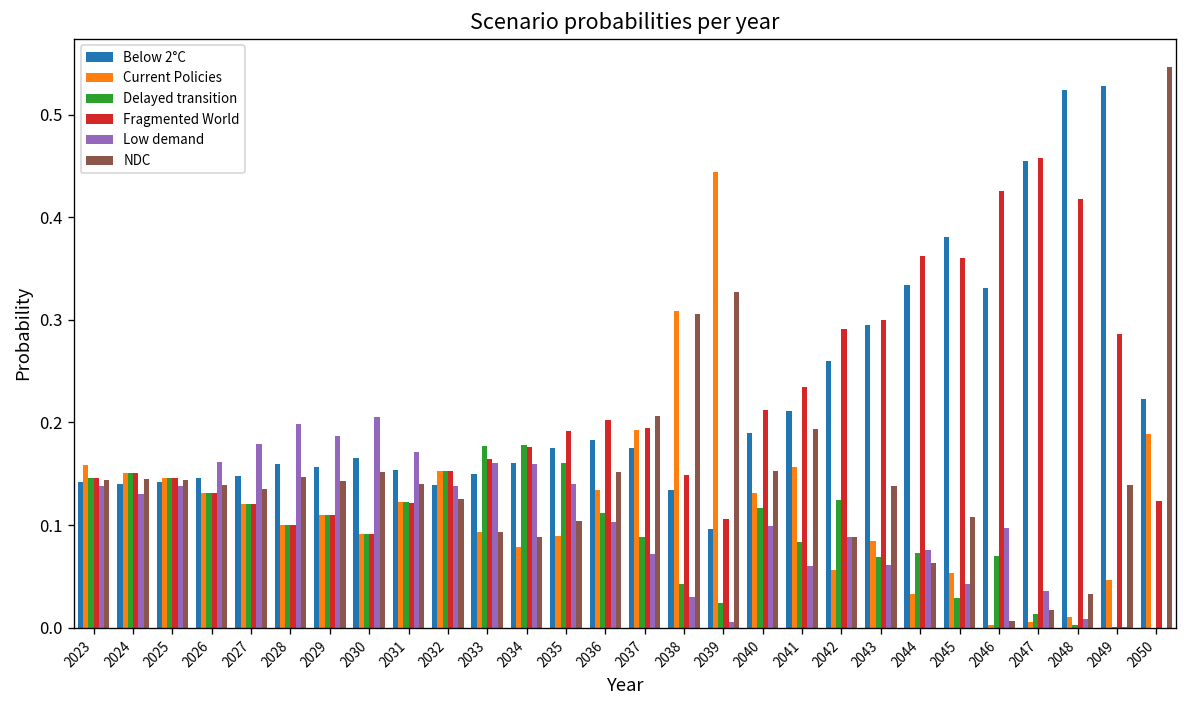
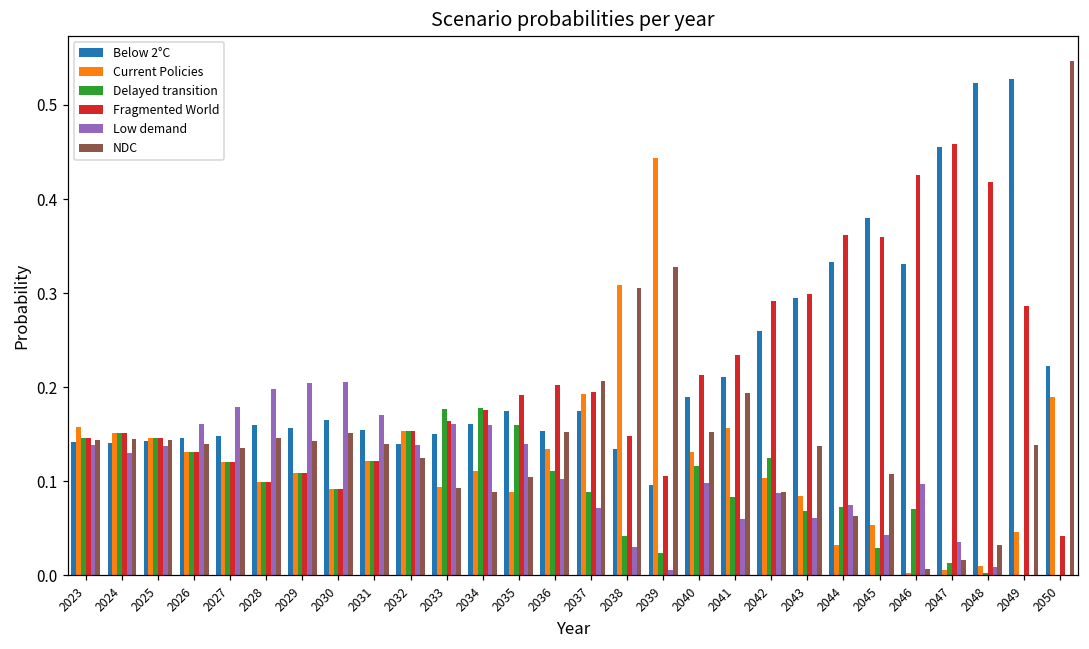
  {
    "Below 2°C": {
      "2023": 0.14,
      "2024": 0.14,
      "2025": 0.14,
      "2026": 0.15,
      "2027": 0.15,
      "2028": 0.16,
      "2029": 0.16,
      "2030": 0.17,
      "2031": 0.15,
      "2032": 0.14,
      "2033": 0.15,
      "2034": 0.16,
      "2035": 0.17,
-     "2036": 0.18,
+     "2036": 0.15,
      "2037": 0.17,
      "2038": 0.13,
      "2039": 0.10,
      "2040": 0.19,
      "2041": 0.21,
      "2042": 0.26,
      "2043": 0.29,
      "2044": 0.33,
      "2045": 0.38,
      "2046": 0.33,
      "2047": 0.46,
      "2048": 0.52,
      "2049": 0.53,
      "2050": 0.22
    },
    "Current Policies": {
      "2023": 0.16,
      "2024": 0.15,
      "2025": 0.15,
      "2026": 0.13,
      "2027": 0.12,
      "2028": 0.10,
      "2029": 0.11,
      "2030": 0.09,
      "2031": 0.12,
      "2032": 0.15,
      "2033": 0.09,
-     "2034": 0.08,
+     "2034": 0.11,
      "2035": 0.09,
      "2036": 0.13,
      "2037": 0.19,
      "2038": 0.31,
      "2039": 0.44,
      "2040": 0.13,
      "2041": 0.16,
-     "2042": 0.06,
+     "2042": 0.10,
      "2043": 0.08,
      "2044": 0.03,
      "2045": 0.05,
      "2047": 0.01,
      "2048": 0.01,
      "2049": 0.05,
      "2050": 0.19
    },
    "Delayed transition": {
      "2023": 0.15,
      "2024": 0.15,
      "2025": 0.15,
      "2026": 0.13,
      "2027": 0.12,
      "2028": 0.10,
      "2029": 0.11,
      "2030": 0.09,
      "2031": 0.12,
      "2032": 0.15,
      "2033": 0.18,
      "2034": 0.18,
      "2035": 0.16,
      "2036": 0.11,
      "2037": 0.09,
      "2038": 0.04,
      "2039": 0.02,
      "2040": 0.12,
      "2041": 0.08,
      "2042": 0.12,
      "2043": 0.07,
      "2044": 0.07,
      "2045": 0.03,
      "2046": 0.07,
      "2047": 0.01,
      "2048": 0.00
    },
    "Fragmented World": {
      "2023": 0.15,
      "2024": 0.15,
      "2025": 0.15,
      "2026": 0.13,
      "2027": 0.12,
      "2028": 0.10,
      "2029": 0.11,
      "2030": 0.09,
      "2031": 0.12,
      "2032": 0.15,
      "2033": 0.16,
      "2034": 0.18,
      "2035": 0.19,
      "2036": 0.20,
      "2037": 0.19,
      "2038": 0.15,
      "2039": 0.11,
      "2040": 0.21,
      "2041": 0.23,
      "2042": 0.29,
      "2043": 0.30,
      "2044": 0.36,
      "2045": 0.36,
      "2046": 0.43,
      "2047": 0.46,
      "2048": 0.42,
      "2049": 0.29,
-     "2050": 0.12
+     "2050": 0.04
    },
    "Low demand": {
      "2023": 0.14,
      "2024": 0.13,
      "2025": 0.14,
      "2026": 0.16,
      "2027": 0.18,
      "2028": 0.20,
-     "2029": 0.19,
+     "2029": 0.20,
      "2030": 0.21,
      "2031": 0.17,
      "2032": 0.14,
      "2033": 0.16,
      "2034": 0.16,
      "2035": 0.14,
      "2036": 0.10,
      "2037": 0.07,
      "2038": 0.03,
      "2039": 0.01,
      "2040": 0.10,
      "2041": 0.06,
      "2042": 0.09,
      "2043": 0.06,
      "2044": 0.08,
      "2045": 0.04,
      "2046": 0.10,
      "2047": 0.04,
      "2048": 0.01
    },
    "NDC": {
      "2023": 0.14,
      "2024": 0.15,
      "2025": 0.14,
      "2026": 0.14,
      "2027": 0.14,
      "2028": 0.15,
      "2029": 0.14,
      "2030": 0.15,
      "2031": 0.14,
      "2032": 0.13,
      "2033": 0.09,
      "2034": 0.09,
      "2035": 0.10,
      "2036": 0.15,
      "2037": 0.21,
      "2038": 0.31,
      "2039": 0.33,
      "2040": 0.15,
      "2041": 0.19,
      "2042": 0.09,
      "2043": 0.14,
      "2044": 0.06,
      "2045": 0.11,
      "2046": 0.01,
      "2047": 0.02,
      "2048": 0.03,
      "2049": 0.14,
      "2050": 0.55
    }
  }
